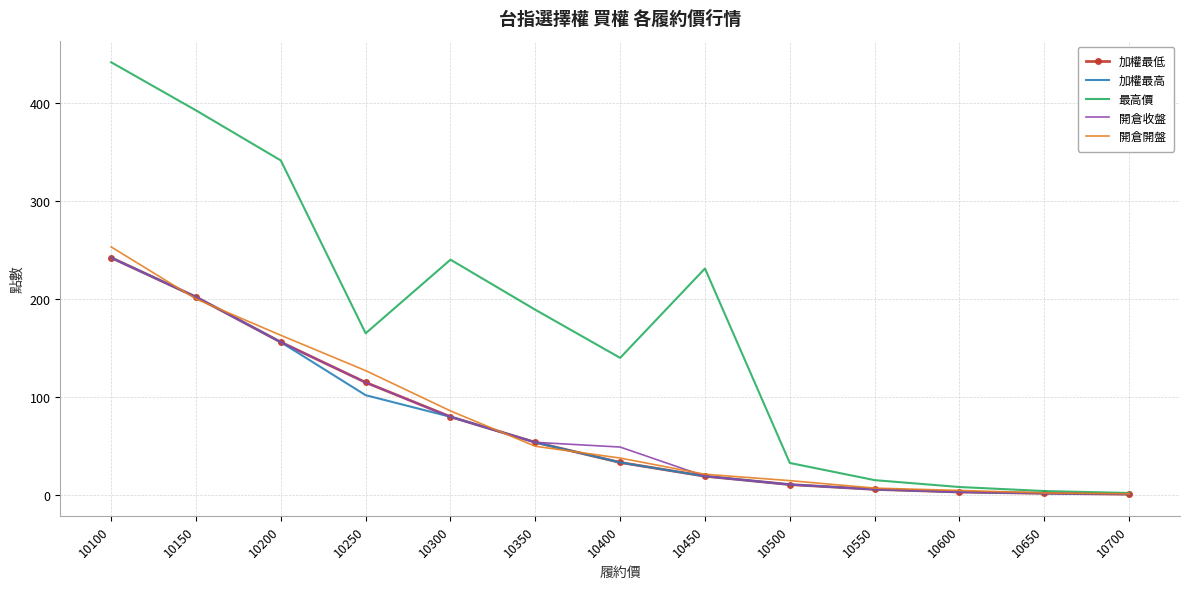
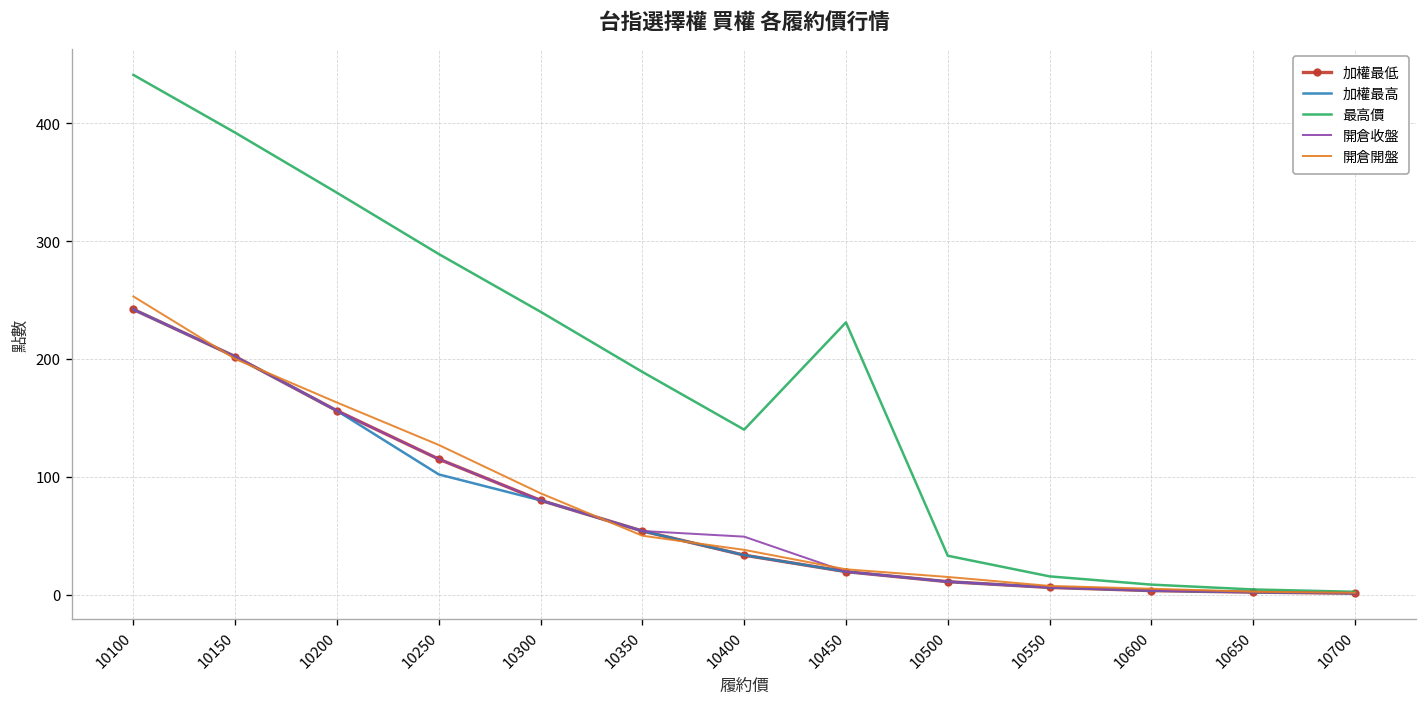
  {
    "加權最高": {
      "10250": 100
    },
    "最高價": {
      "10100": 440,
      "10150": 390,
      "10200": 340,
-     "10250": 170,
+     "10250": 290,
      "10300": 240,
      "10350": 190,
      "10400": 140,
      "10450": 230,
      "10500": 30,
      "10550": 20,
      "10600": 10
    },
    "開倉收盤": {
      "10400": 50
    },
    "開倉開盤": {
      "10100": 250,
      "10200": 160,
      "10250": 130,
      "10300": 90,
      "10350": 50,
      "10400": 40,
      "10500": 20
    }
  }
